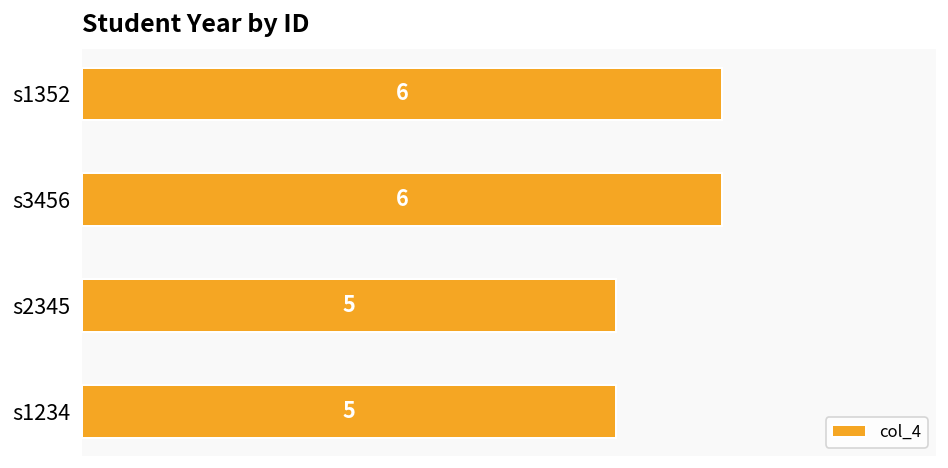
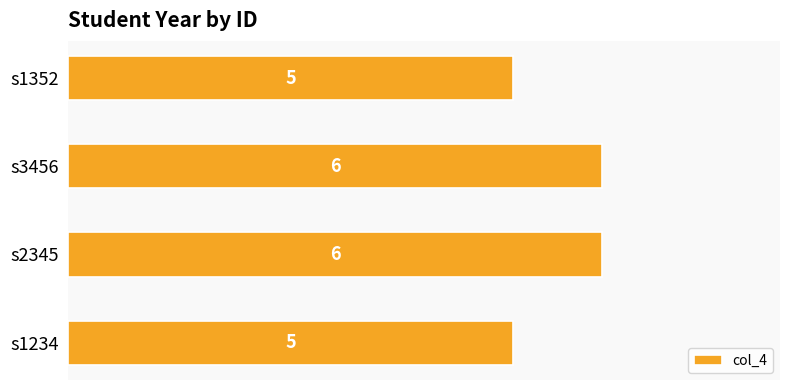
  {
-   "s1352": 6,
+   "s1352": 5,
    "s3456": 6,
-   "s2345": 5,
+   "s2345": 6,
    "s1234": 5
  }
